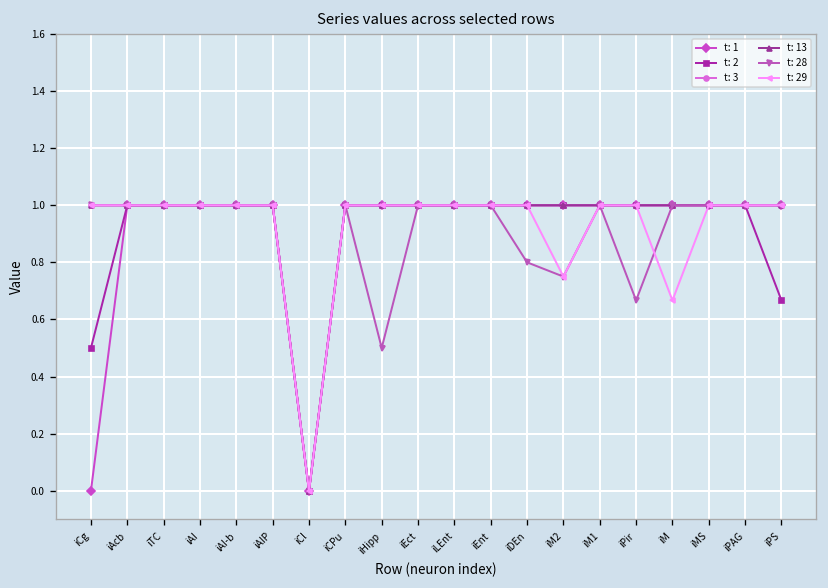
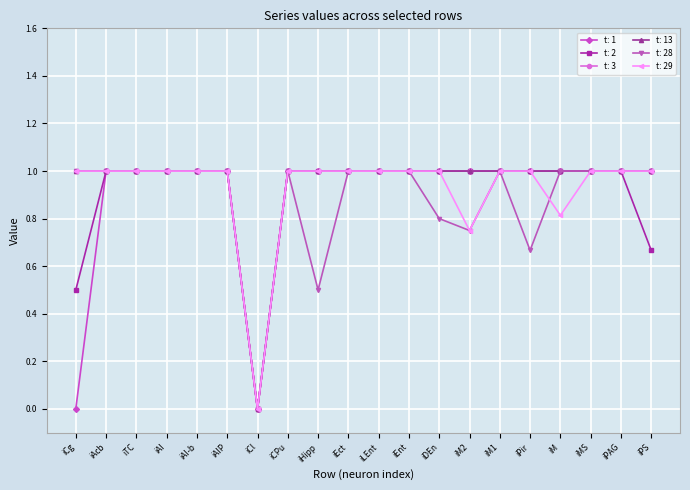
  {
    "t: 29": {
-     "iM": 0.67
+     "iM": 0.81
    }
  }
